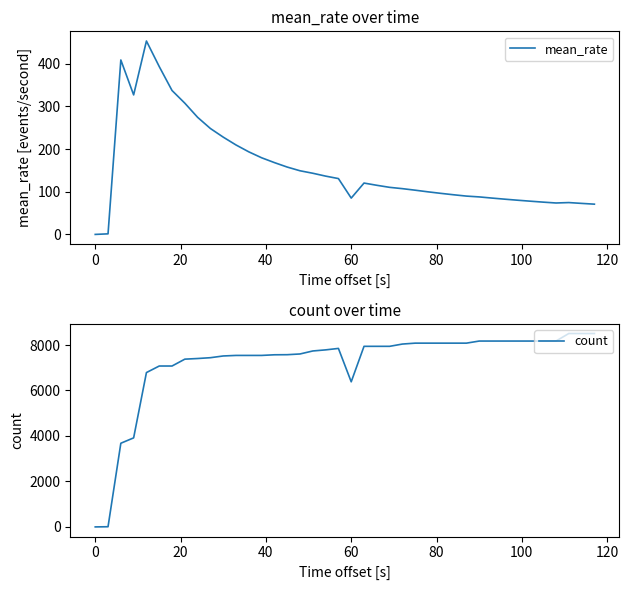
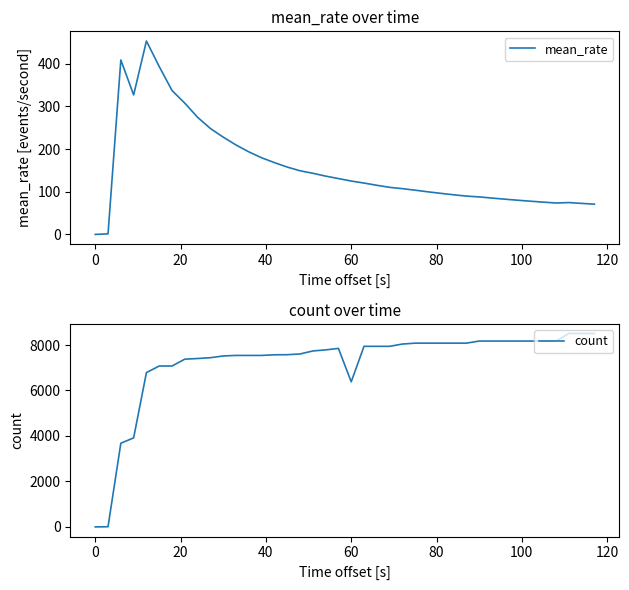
  {
    "mean_rate over time": {
      "0": 0,
-     "60": 90
+     "60": 130
    },
    "count over time": {
      "0": 0,
      "60": 6400
    }
  }
